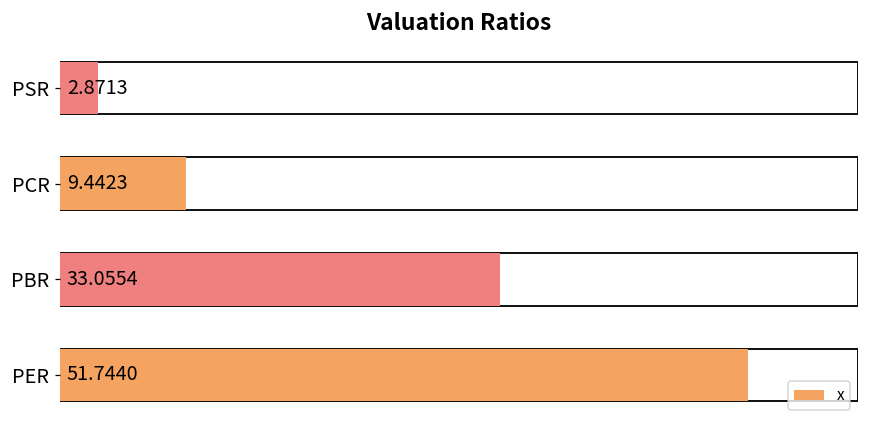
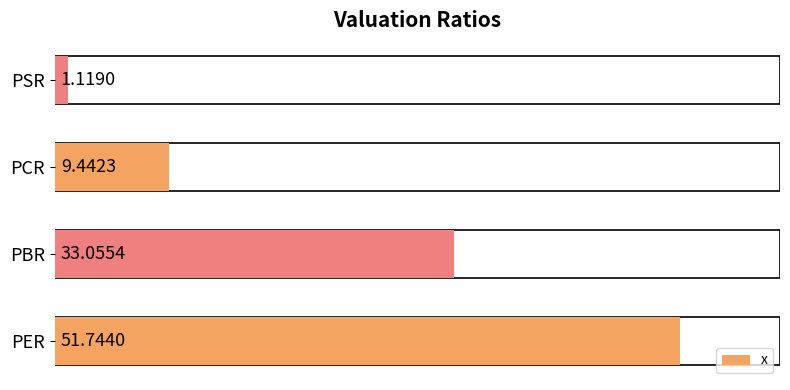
  {
-   "PSR": 2.8713,
+   "PSR": 1.1190,
    "PCR": 9.4423,
    "PBR": 33.0554,
    "PER": 51.7440
  }
